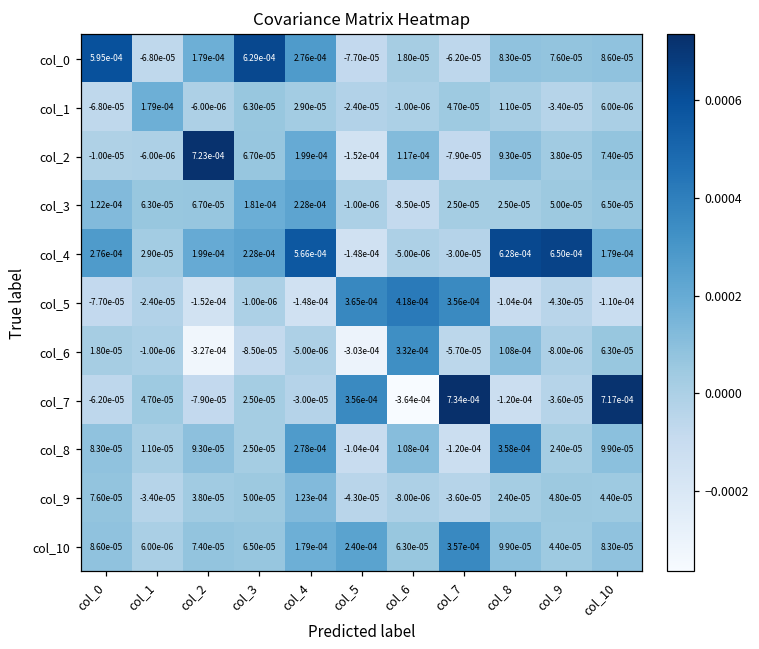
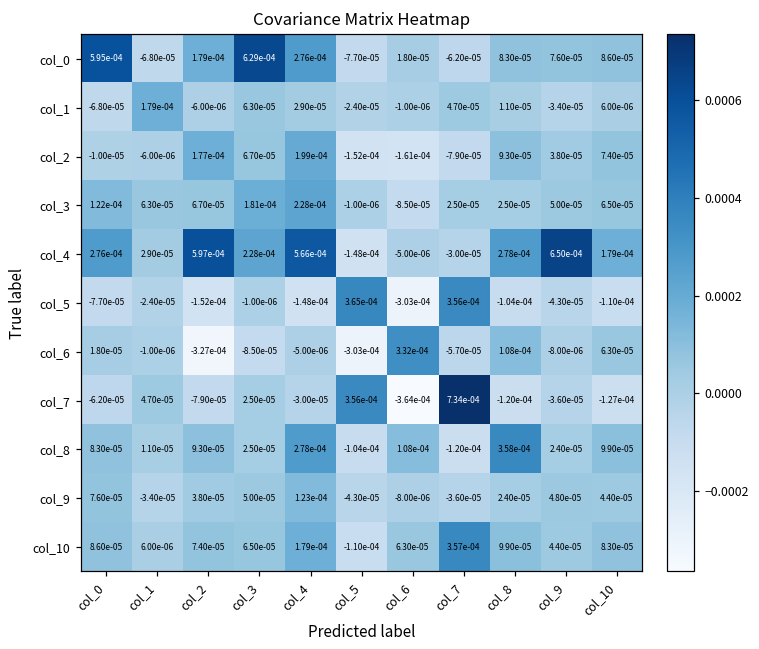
  {
    "col_0": {
      "col_0": "5.95e-04",
      "col_1": "-6.80e-05",
      "col_2": "1.79e-04",
      "col_3": "6.29e-04",
      "col_4": "2.76e-04",
      "col_5": "-7.70e-05",
      "col_6": "1.80e-05",
      "col_7": "-6.20e-05",
      "col_8": "8.30e-05",
      "col_9": "7.60e-05",
      "col_10": "8.60e-05"
    },
    "col_1": {
      "col_0": "-6.80e-05",
      "col_1": "1.79e-04",
      "col_2": "-6.00e-06",
      "col_3": "6.30e-05",
      "col_4": "2.90e-05",
      "col_5": "-2.40e-05",
      "col_6": "-1.00e-06",
      "col_7": "4.70e-05",
      "col_8": "1.10e-05",
      "col_9": "-3.40e-05",
      "col_10": "6.00e-06"
    },
    "col_2": {
      "col_0": "-1.00e-05",
      "col_1": "-6.00e-06",
-     "col_2": "7.23e-04",
+     "col_2": "1.77e-04",
      "col_3": "6.70e-05",
      "col_4": "1.99e-04",
      "col_5": "-1.52e-04",
-     "col_6": "1.17e-04",
+     "col_6": "-1.61e-04",
      "col_7": "-7.90e-05",
      "col_8": "9.30e-05",
      "col_9": "3.80e-05",
      "col_10": "7.40e-05"
    },
    "col_3": {
      "col_0": "1.22e-04",
      "col_1": "6.30e-05",
      "col_2": "6.70e-05",
      "col_3": "1.81e-04",
      "col_4": "2.28e-04",
      "col_5": "-1.00e-06",
      "col_6": "-8.50e-05",
      "col_7": "2.50e-05",
      "col_8": "2.50e-05",
      "col_9": "5.00e-05",
      "col_10": "6.50e-05"
    },
    "col_4": {
      "col_0": "2.76e-04",
      "col_1": "2.90e-05",
-     "col_2": "1.99e-04",
+     "col_2": "5.97e-04",
      "col_3": "2.28e-04",
      "col_4": "5.66e-04",
      "col_5": "-1.48e-04",
      "col_6": "-5.00e-06",
      "col_7": "-3.00e-05",
-     "col_8": "6.28e-04",
+     "col_8": "2.78e-04",
      "col_9": "6.50e-04",
      "col_10": "1.79e-04"
    },
    "col_5": {
      "col_0": "-7.70e-05",
      "col_1": "-2.40e-05",
      "col_2": "-1.52e-04",
      "col_3": "-1.00e-06",
      "col_4": "-1.48e-04",
      "col_5": "3.65e-04",
-     "col_6": "4.18e-04",
+     "col_6": "-3.03e-04",
      "col_7": "3.56e-04",
      "col_8": "-1.04e-04",
      "col_9": "-4.30e-05",
      "col_10": "-1.10e-04"
    },
    "col_6": {
      "col_0": "1.80e-05",
      "col_1": "-1.00e-06",
      "col_2": "-3.27e-04",
      "col_3": "-8.50e-05",
      "col_4": "-5.00e-06",
      "col_5": "-3.03e-04",
      "col_6": "3.32e-04",
      "col_7": "-5.70e-05",
      "col_8": "1.08e-04",
      "col_9": "-8.00e-06",
      "col_10": "6.30e-05"
    },
    "col_7": {
      "col_0": "-6.20e-05",
      "col_1": "4.70e-05",
      "col_2": "-7.90e-05",
      "col_3": "2.50e-05",
      "col_4": "-3.00e-05",
      "col_5": "3.56e-04",
      "col_6": "-3.64e-04",
      "col_7": "7.34e-04",
      "col_8": "-1.20e-04",
      "col_9": "-3.60e-05",
-     "col_10": "7.17e-04"
+     "col_10": "-1.27e-04"
    },
    "col_8": {
      "col_0": "8.30e-05",
      "col_1": "1.10e-05",
      "col_2": "9.30e-05",
      "col_3": "2.50e-05",
      "col_4": "2.78e-04",
      "col_5": "-1.04e-04",
      "col_6": "1.08e-04",
      "col_7": "-1.20e-04",
      "col_8": "3.58e-04",
      "col_9": "2.40e-05",
      "col_10": "9.90e-05"
    },
    "col_9": {
      "col_0": "7.60e-05",
      "col_1": "-3.40e-05",
      "col_2": "3.80e-05",
      "col_3": "5.00e-05",
      "col_4": "1.23e-04",
      "col_5": "-4.30e-05",
      "col_6": "-8.00e-06",
      "col_7": "-3.60e-05",
      "col_8": "2.40e-05",
      "col_9": "4.80e-05",
      "col_10": "4.40e-05"
    },
    "col_10": {
      "col_0": "8.60e-05",
      "col_1": "6.00e-06",
      "col_2": "7.40e-05",
      "col_3": "6.50e-05",
      "col_4": "1.79e-04",
-     "col_5": "2.40e-04",
+     "col_5": "-1.10e-04",
      "col_6": "6.30e-05",
      "col_7": "3.57e-04",
      "col_8": "9.90e-05",
      "col_9": "4.40e-05",
      "col_10": "8.30e-05"
    }
  }
